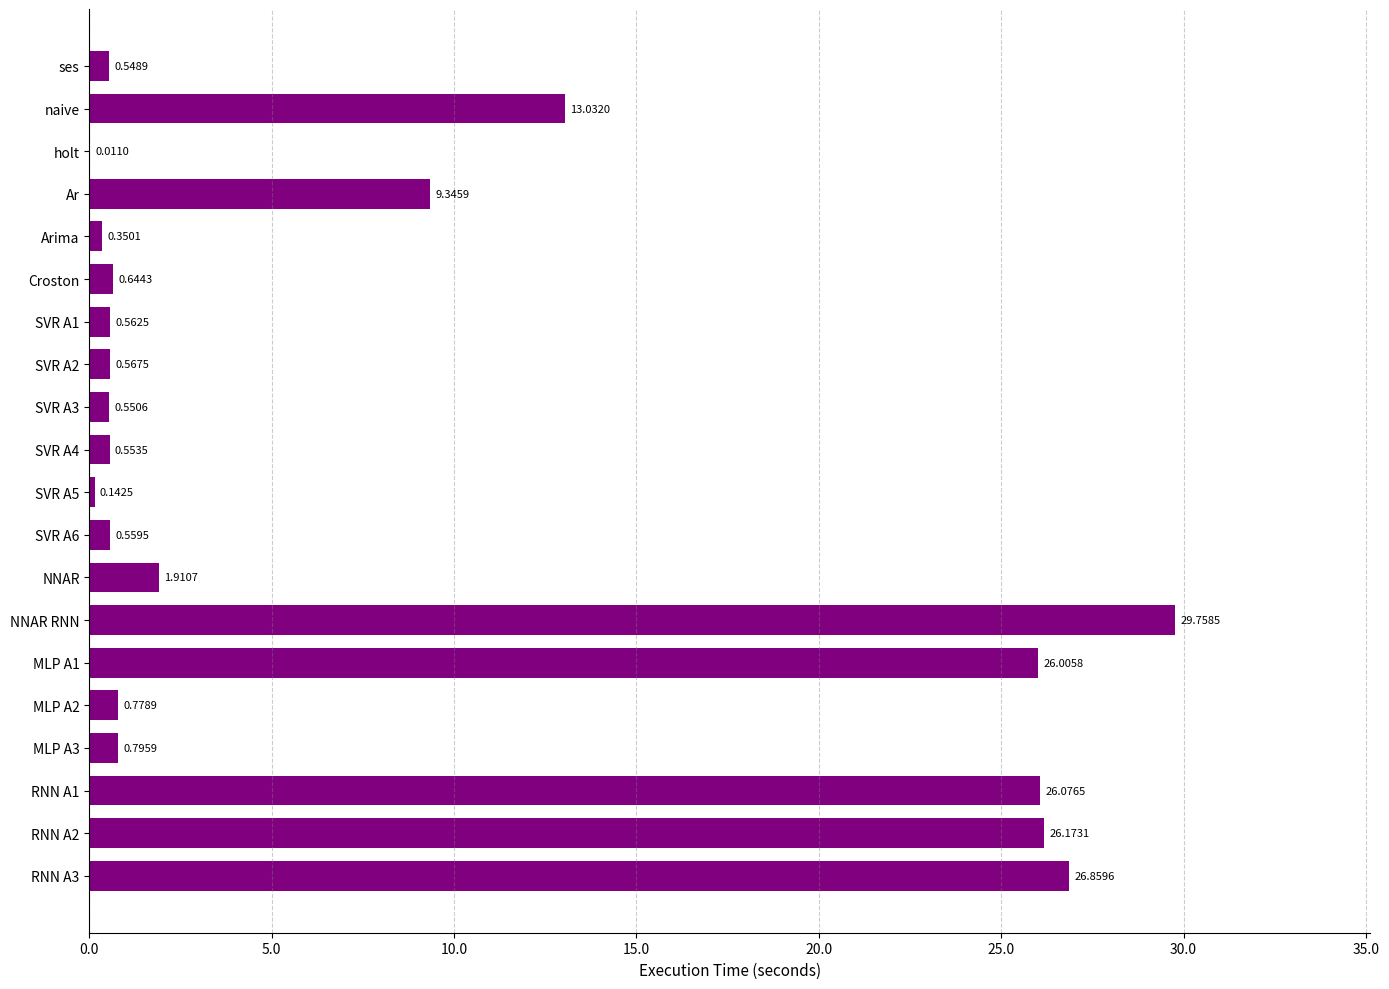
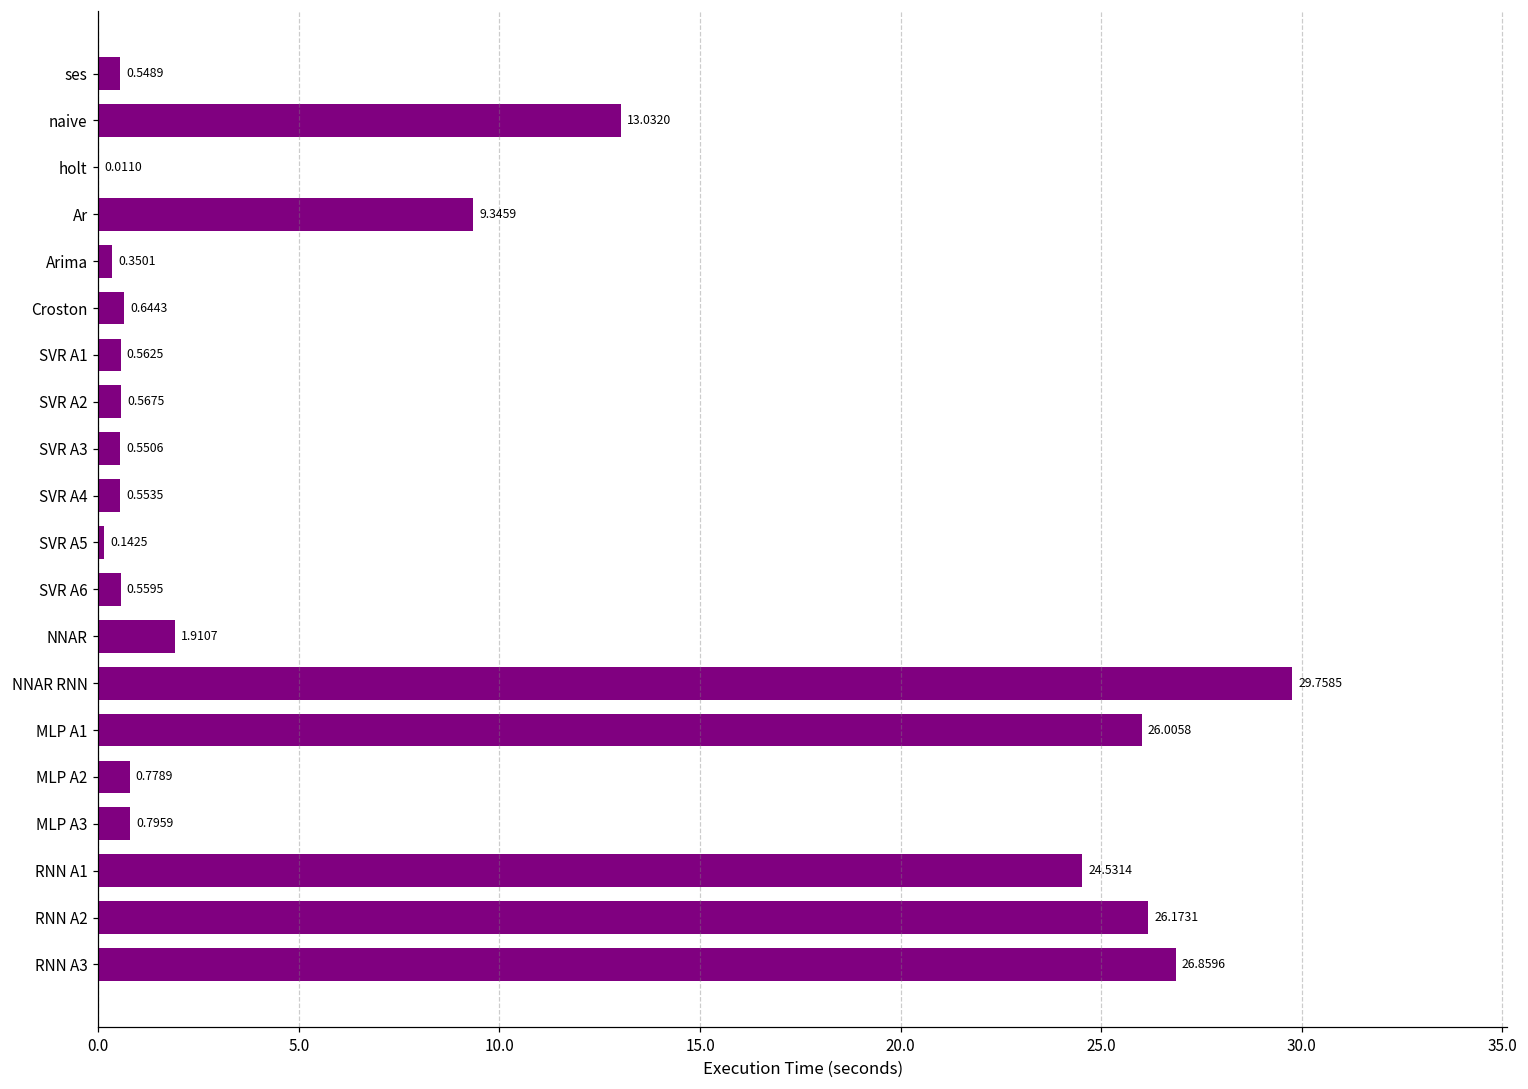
  {
    "ses": 0.5489,
    "naive": 13.0320,
    "holt": 0.0110,
    "Ar": 9.3459,
    "Arima": 0.3501,
    "Croston": 0.6443,
    "SVR A1": 0.5625,
    "SVR A2": 0.5675,
    "SVR A3": 0.5506,
    "SVR A4": 0.5535,
    "SVR A5": 0.1425,
    "SVR A6": 0.5595,
    "NNAR": 1.9107,
    "NNAR RNN": 29.7585,
    "MLP A1": 26.0058,
    "MLP A2": 0.7789,
    "MLP A3": 0.7959,
-   "RNN A1": 26.0765,
+   "RNN A1": 24.5314,
    "RNN A2": 26.1731,
    "RNN A3": 26.8596
  }
